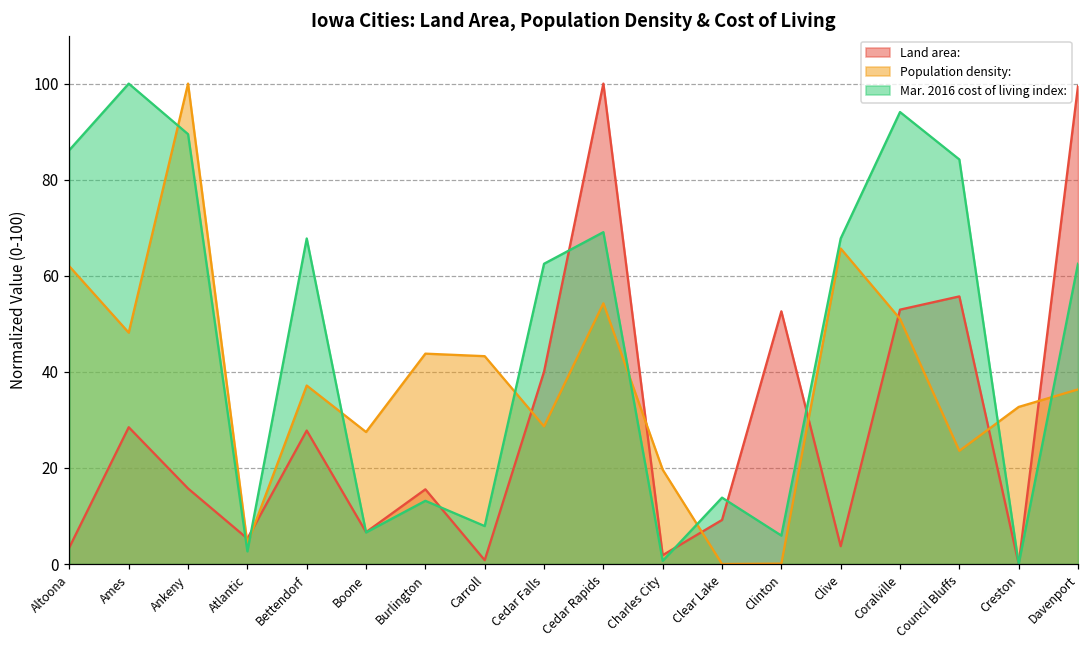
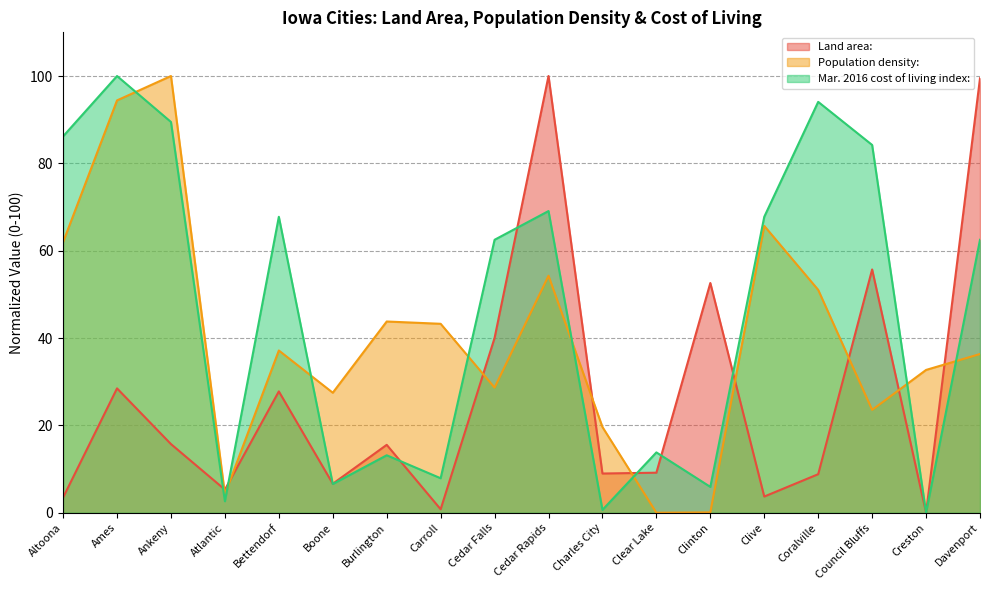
  {
    "Land area:": {
      "Altoona": 3,
      "Ames": 28,
      "Ankeny": 16,
      "Atlantic": 5,
      "Bettendorf": 28,
      "Burlington": 16,
      "Carroll": 1,
      "Cedar Falls": 40,
      "Cedar Rapids": 100,
-     "Charles City": 2,
+     "Charles City": 9,
      "Clear Lake": 9,
      "Clinton": 53,
      "Clive": 4,
-     "Coralville": 53,
+     "Coralville": 9,
      "Council Bluffs": 56,
      "Davenport": 99
    },
    "Population density:": {
      "Altoona": 62,
-     "Ames": 48,
+     "Ames": 94,
      "Ankeny": 100,
      "Atlantic": 4,
      "Bettendorf": 37,
      "Boone": 27,
      "Burlington": 44,
      "Carroll": 43,
      "Cedar Falls": 29,
      "Cedar Rapids": 54,
      "Charles City": 20,
      "Clear Lake": 0,
      "Clinton": 0,
      "Clive": 66,
      "Coralville": 51,
      "Council Bluffs": 24,
      "Creston": 33,
      "Davenport": 36
    },
    "Mar. 2016 cost of living index:": {
      "Altoona": 86,
      "Ames": 100,
      "Ankeny": 89,
      "Atlantic": 3,
      "Bettendorf": 68,
      "Burlington": 13,
      "Carroll": 8,
      "Cedar Falls": 63,
      "Cedar Rapids": 69,
      "Charles City": 1,
      "Clear Lake": 14,
      "Clinton": 6,
      "Clive": 68,
      "Coralville": 94,
      "Council Bluffs": 84,
      "Davenport": 63
    }
  }
